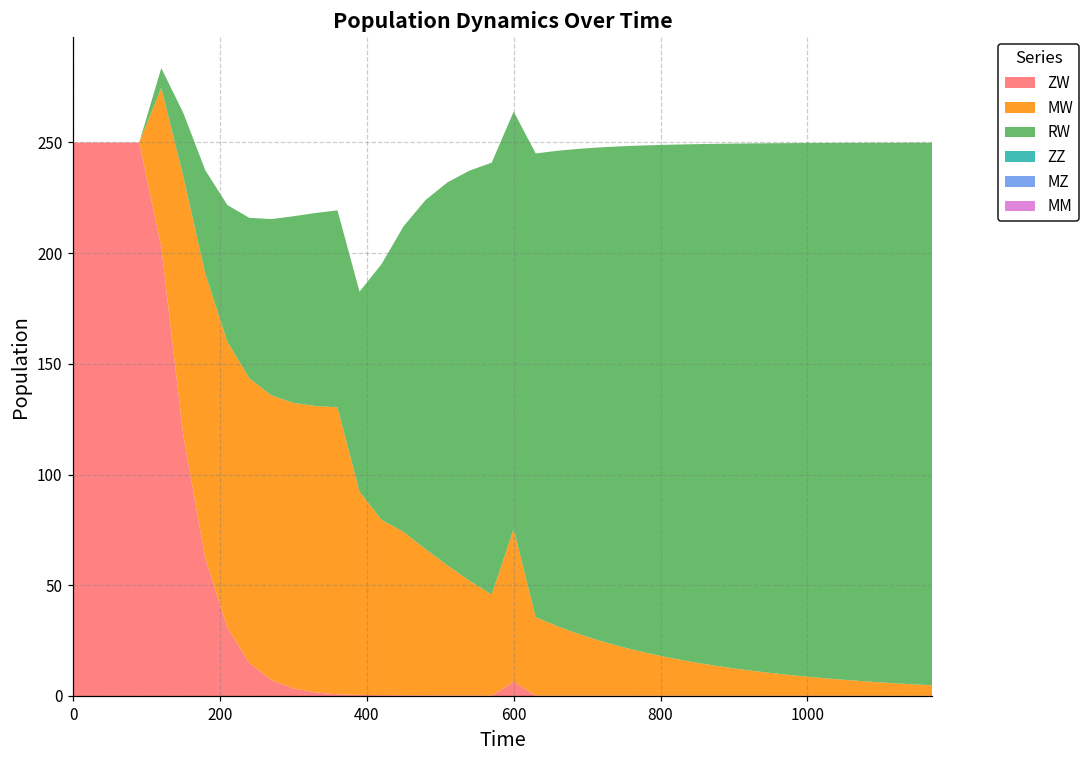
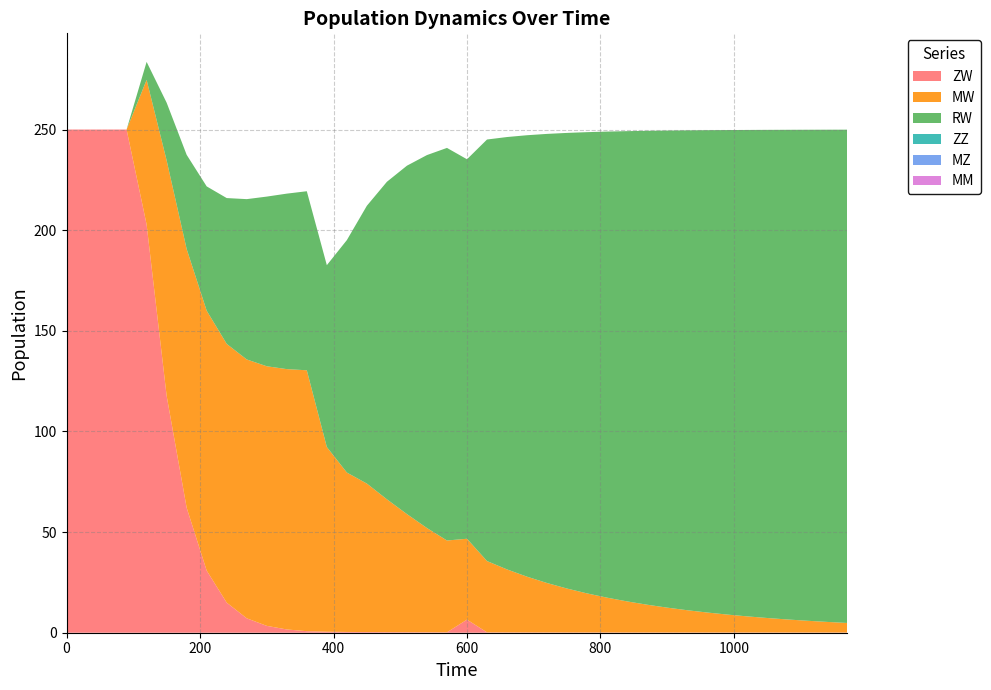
  {
    "ZW": {
      "600": 7
    },
    "MW": {
-     "600": 69
+     "600": 40
    }
  }
